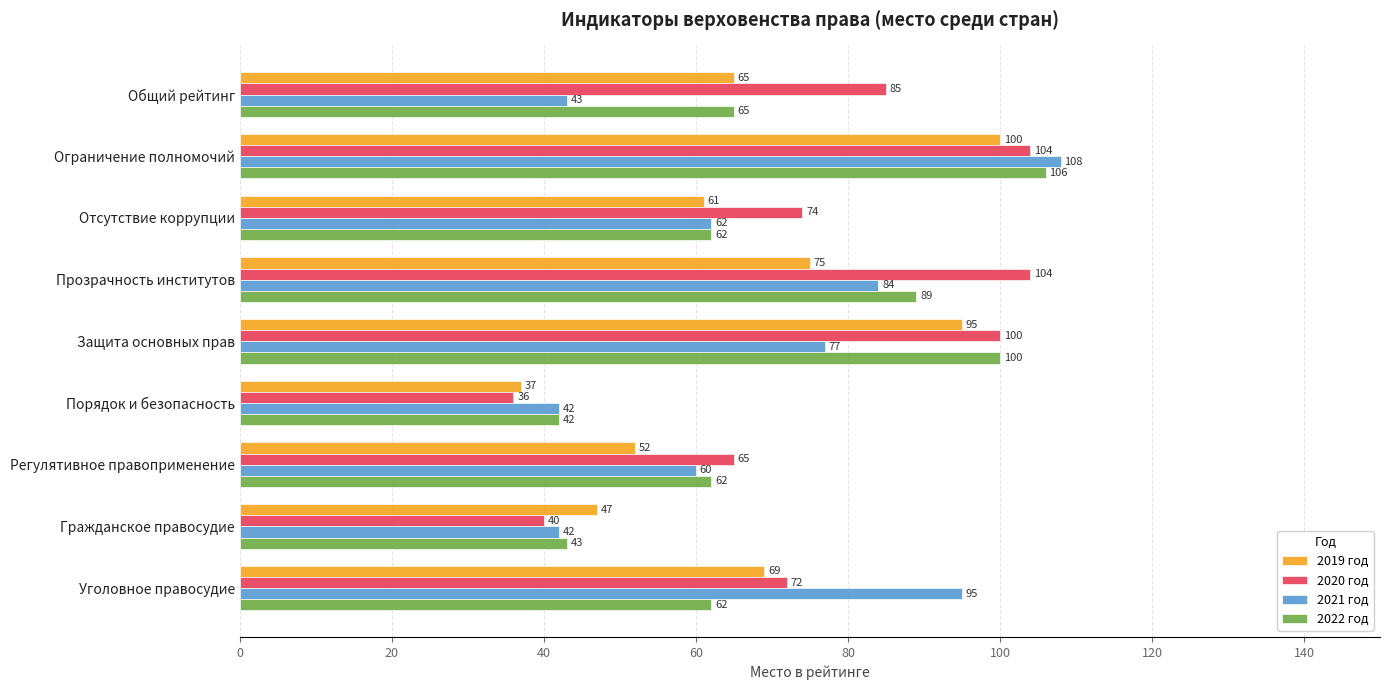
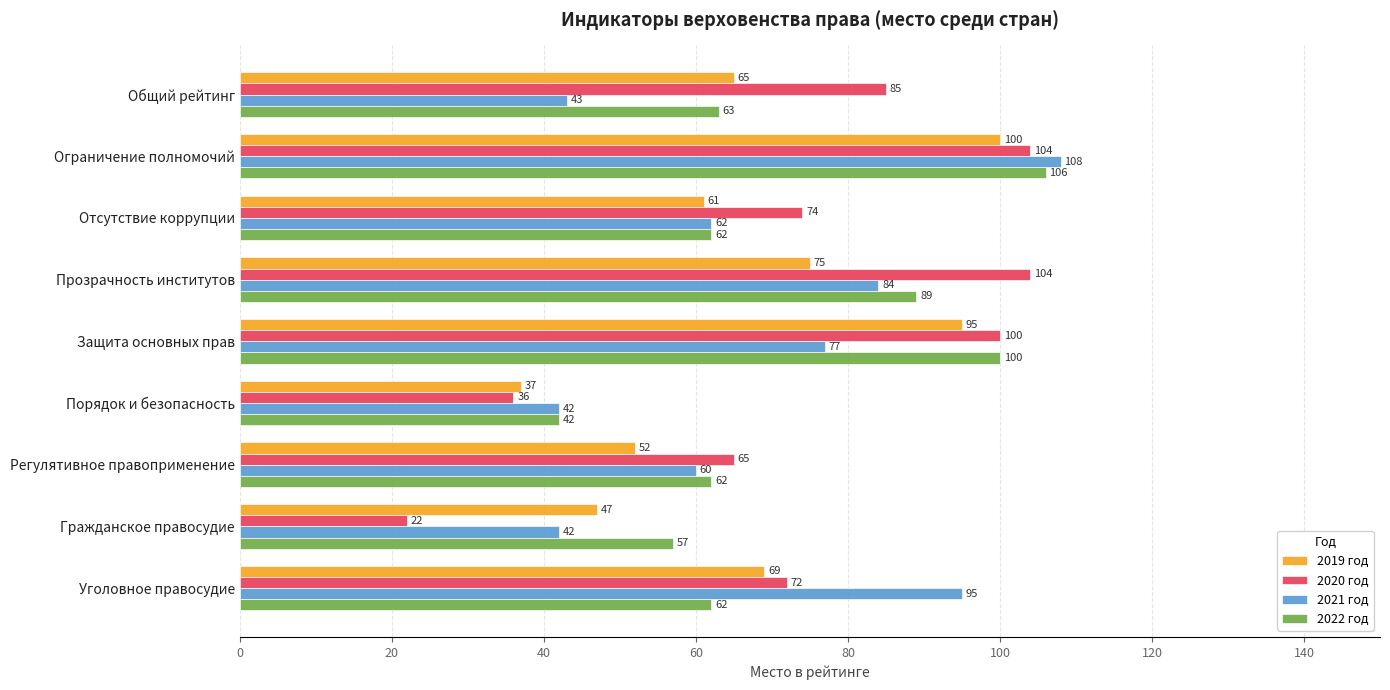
  {
    "2019 год": {
      "Общий рейтинг": 65,
      "Ограничение полномочий": 100,
      "Отсутствие коррупции": 61,
      "Прозрачность институтов": 75,
      "Защита основных прав": 95,
      "Порядок и безопасность": 37,
      "Регулятивное правоприменение": 52,
      "Гражданское правосудие": 47,
      "Уголовное правосудие": 69
    },
    "2020 год": {
      "Общий рейтинг": 85,
      "Ограничение полномочий": 104,
      "Отсутствие коррупции": 74,
      "Прозрачность институтов": 104,
      "Защита основных прав": 100,
      "Порядок и безопасность": 36,
      "Регулятивное правоприменение": 65,
-     "Гражданское правосудие": 40,
+     "Гражданское правосудие": 22,
      "Уголовное правосудие": 72
    },
    "2021 год": {
      "Общий рейтинг": 43,
      "Ограничение полномочий": 108,
      "Отсутствие коррупции": 62,
      "Прозрачность институтов": 84,
      "Защита основных прав": 77,
      "Порядок и безопасность": 42,
      "Регулятивное правоприменение": 60,
      "Гражданское правосудие": 42,
      "Уголовное правосудие": 95
    },
    "2022 год": {
-     "Общий рейтинг": 65,
+     "Общий рейтинг": 63,
      "Ограничение полномочий": 106,
      "Отсутствие коррупции": 62,
      "Прозрачность институтов": 89,
      "Защита основных прав": 100,
      "Порядок и безопасность": 42,
      "Регулятивное правоприменение": 62,
-     "Гражданское правосудие": 43,
+     "Гражданское правосудие": 57,
      "Уголовное правосудие": 62
    }
  }
